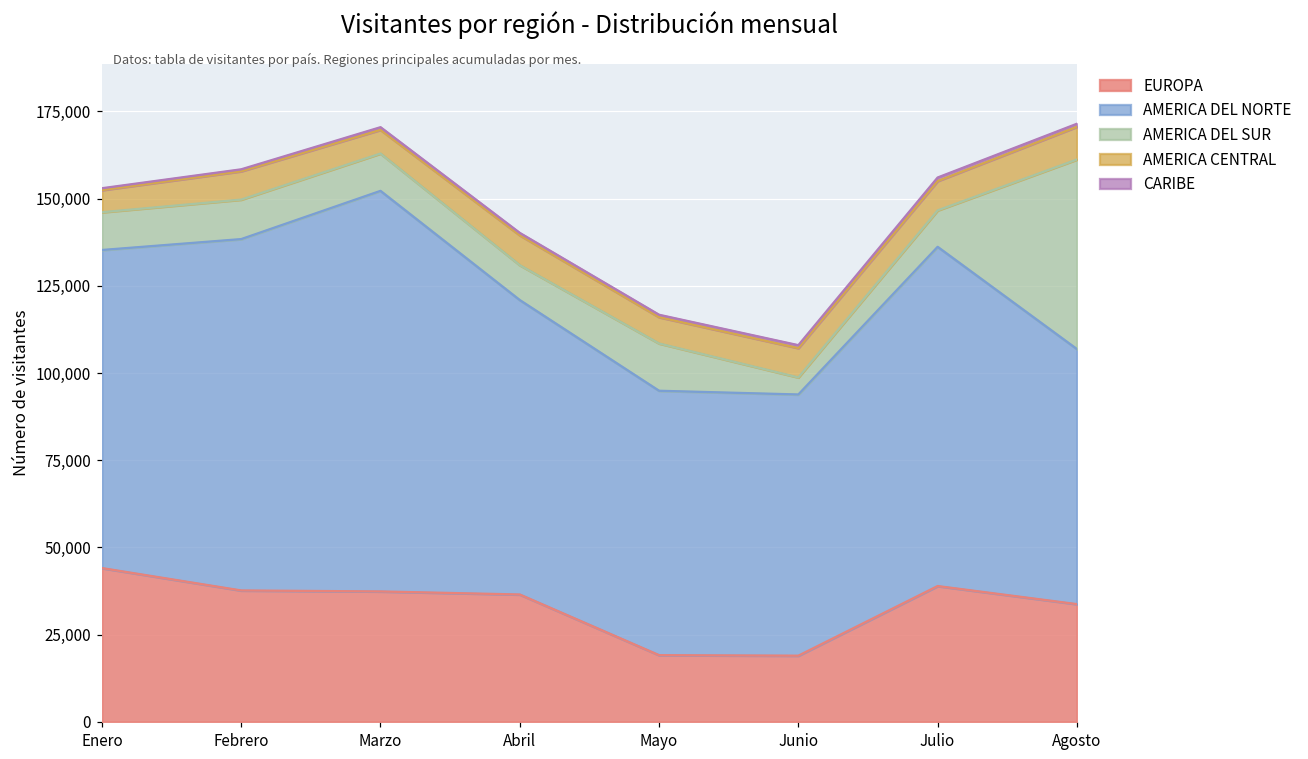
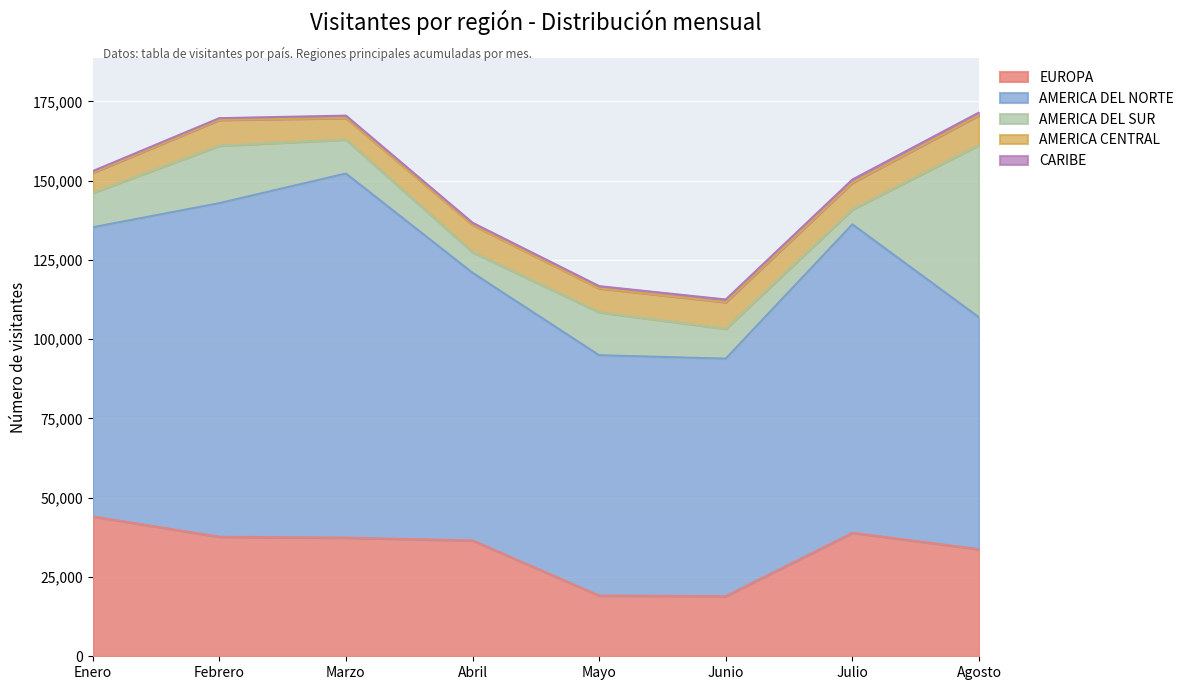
  {
    "EUROPA": {
      "Enero": "44,000",
      "Febrero": "38,000",
      "Marzo": "37,000",
      "Abril": "37,000",
      "Mayo": "19,000",
      "Junio": "19,000",
      "Julio": "39,000",
      "Agosto": "34,000"
    },
    "AMERICA DEL NORTE": {
      "Enero": "91,000",
-     "Febrero": "101,000",
+     "Febrero": "105,000",
      "Marzo": "115,000",
      "Abril": "84,000",
      "Mayo": "76,000",
      "Junio": "75,000",
      "Julio": "97,000",
      "Agosto": "73,000"
    },
    "AMERICA DEL SUR": {
      "Enero": "11,000",
-     "Febrero": "11,000",
+     "Febrero": "18,000",
      "Marzo": "11,000",
-     "Abril": "10,000",
+     "Abril": "7,000",
      "Mayo": "14,000",
-     "Junio": "5,000",
-     "Julio": "10,000",
+     "Junio": "9,000",
+     "Julio": "5,000",
      "Agosto": "54,000"
    },
    "AMERICA CENTRAL": {
      "Junio": "8,000",
      "Julio": "8,000",
      "Agosto": "9,000"
    },
    "CARIBE": {
      "Junio": "1,000",
      "Julio": "1,000",
      "Agosto": "1,000"
    }
  }
